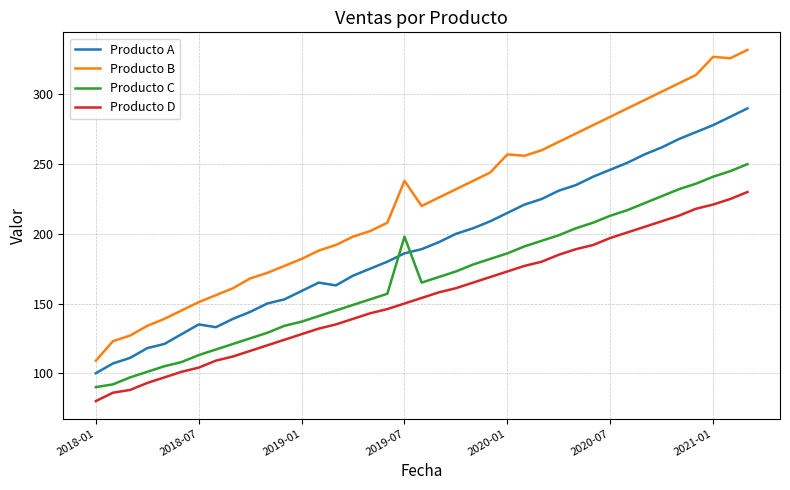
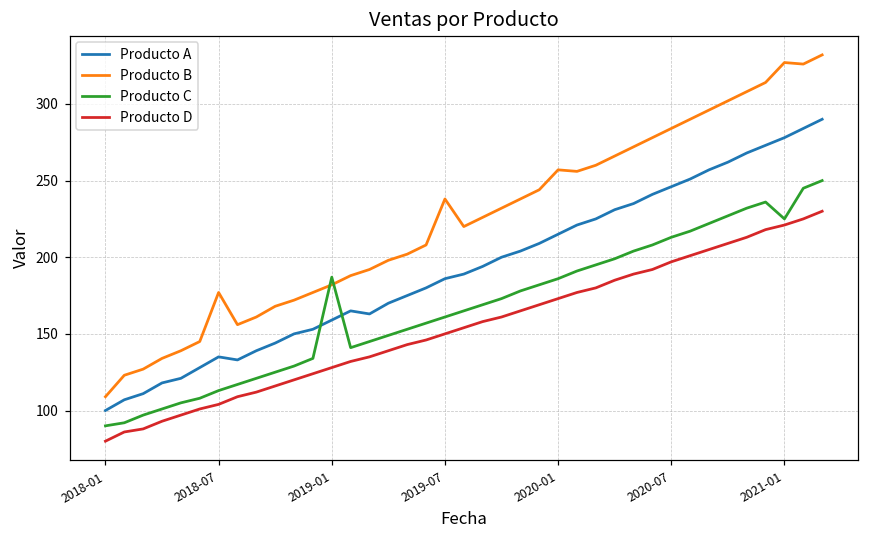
  {
    "Producto A": {
      "2018-01": 100,
      "2018-07": 135,
      "2019-01": 159,
      "2019-07": 186,
      "2020-01": 215,
      "2020-07": 246,
      "2021-01": 278
    },
    "Producto B": {
      "2018-01": 109,
-     "2018-07": 151,
+     "2018-07": 177,
      "2019-01": 182,
      "2019-07": 238,
      "2020-01": 257,
      "2020-07": 284,
      "2021-01": 327
    },
    "Producto C": {
      "2018-01": 90,
      "2018-07": 113,
-     "2019-01": 137,
-     "2019-07": 198,
+     "2019-01": 187,
+     "2019-07": 161,
      "2020-01": 186,
      "2020-07": 213,
-     "2021-01": 241
+     "2021-01": 225
    },
    "Producto D": {
      "2018-01": 80,
      "2018-07": 104,
      "2019-01": 128,
      "2019-07": 150,
      "2020-01": 173,
      "2020-07": 197,
      "2021-01": 221
    }
  }
